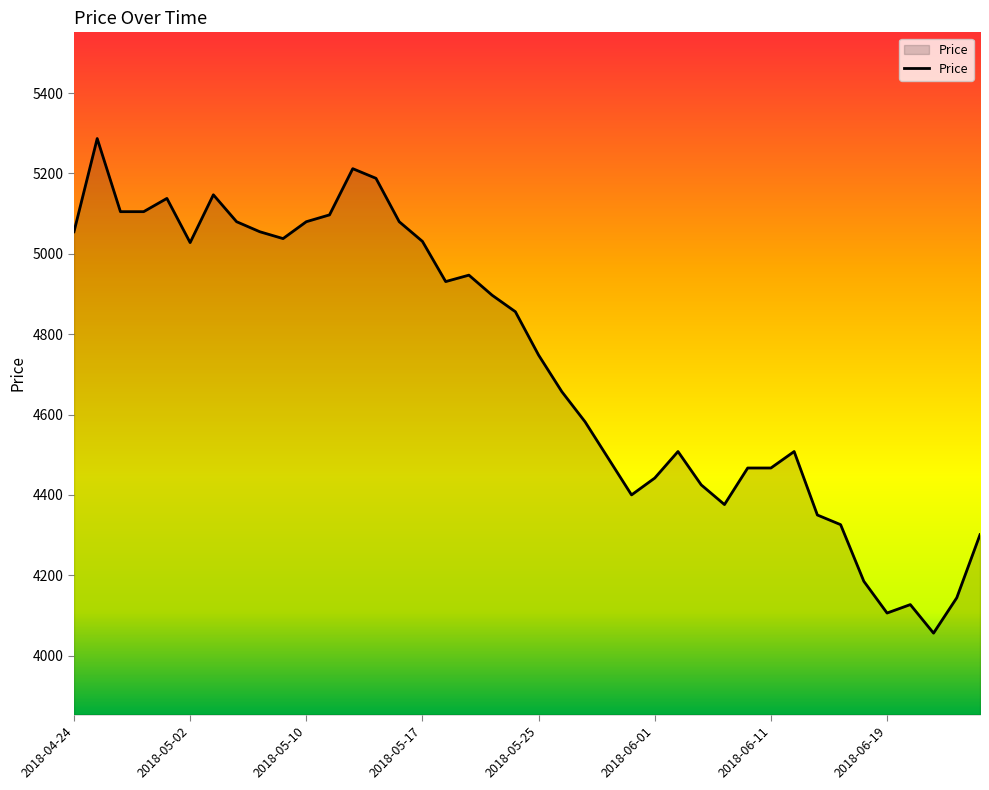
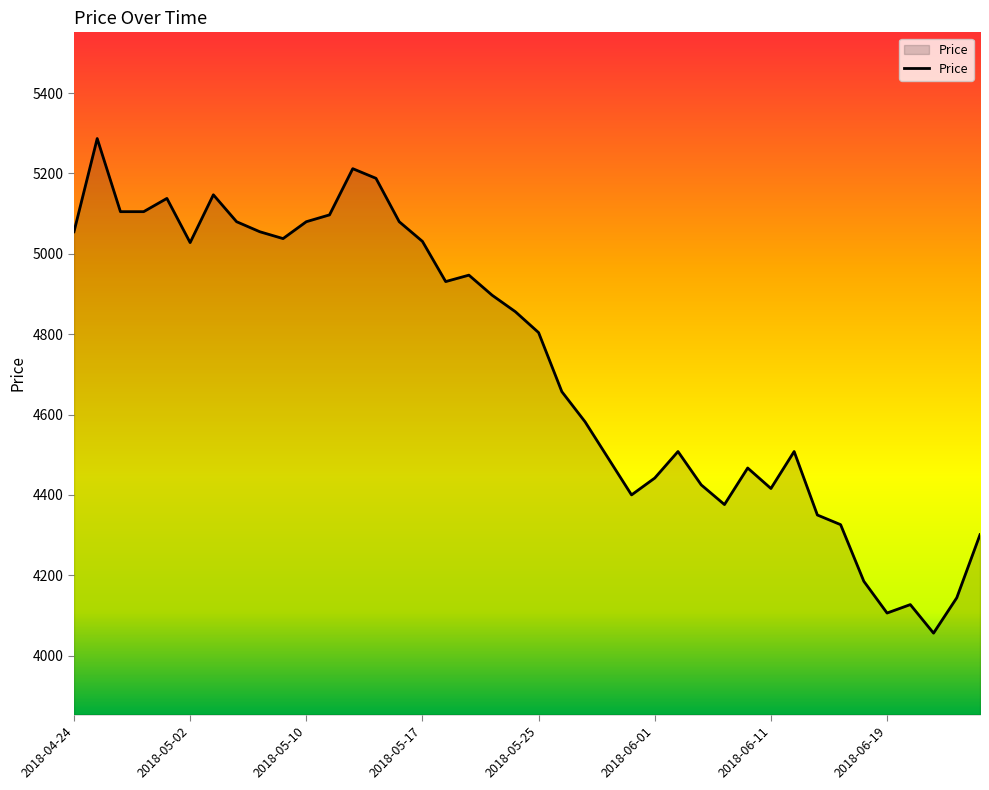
  {
    "2018-04-24": 5060,
    "2018-05-02": 5030,
    "2018-05-10": 5080,
    "2018-05-17": 5030,
-   "2018-05-25": 4750,
+   "2018-05-25": 4800,
    "2018-06-01": 4440,
-   "2018-06-11": 4470,
+   "2018-06-11": 4420,
    "2018-06-19": 4110
  }
